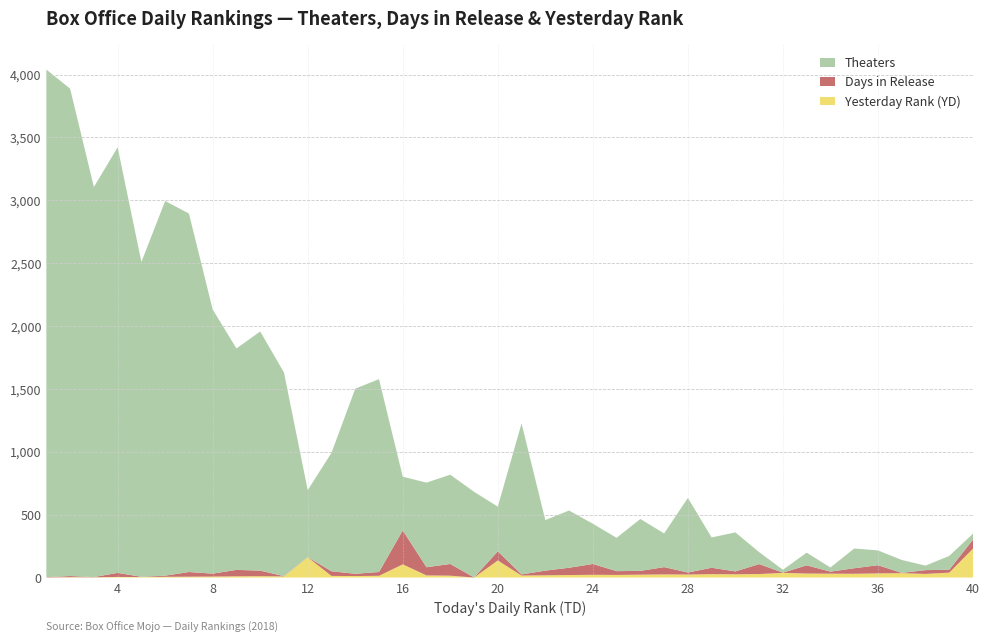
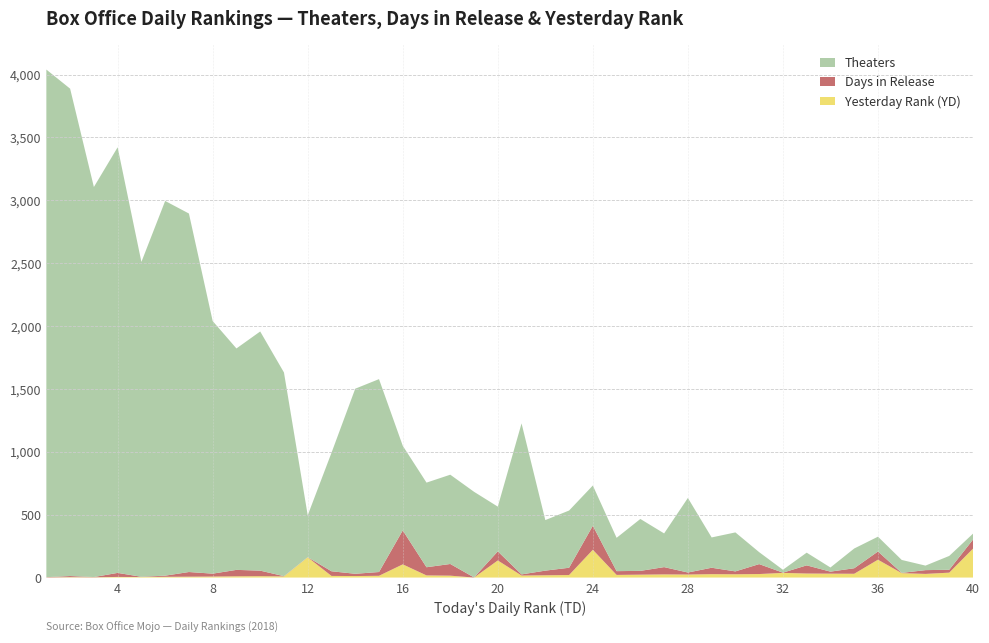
  {
    "Yesterday Rank (YD)": {
      "16": "110",
      "20": "140",
-     "24": "20",
-     "36": "30",
+     "24": "220",
+     "36": "140",
      "40": "230"
    },
    "Days in Release": {
      "4": "30",
      "8": "20",
      "16": "270",
      "20": "70",
-     "24": "90",
+     "24": "190",
      "36": "70",
      "40": "70"
    },
    "Theaters": {
      "4": "3,390",
-     "8": "2,100",
-     "12": "530",
-     "16": "430",
+     "8": "2,010",
+     "12": "330",
+     "16": "670",
      "20": "360",
      "24": "320",
      "28": "590",
      "32": "20",
      "36": "120",
      "40": "50"
    }
  }
